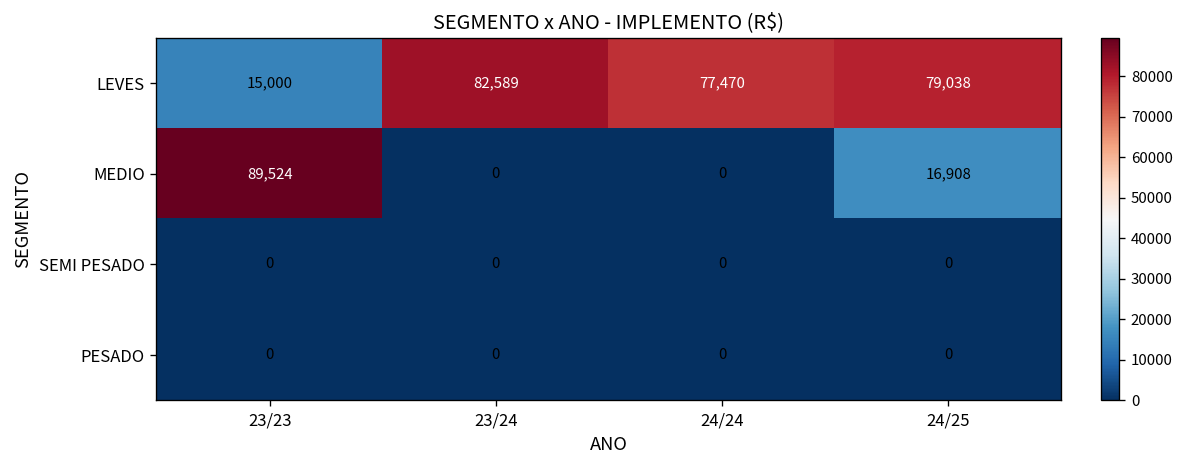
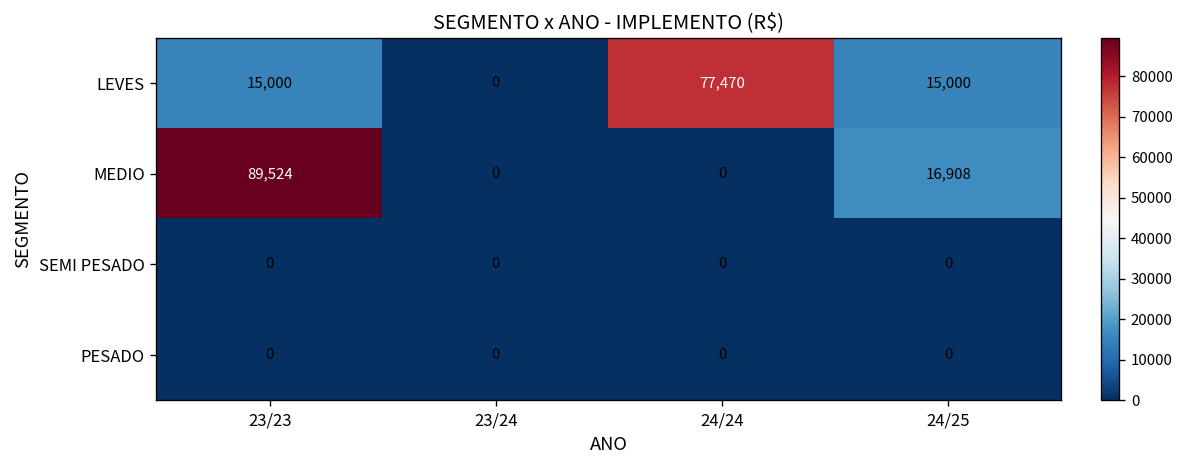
  {
    "LEVES": {
      "23/23": "15,000",
-     "23/24": "82,589",
+     "23/24": "0",
      "24/24": "77,470",
-     "24/25": "79,038"
+     "24/25": "15,000"
    },
    "MEDIO": {
      "23/23": "89,524",
      "23/24": "0",
      "24/24": "0",
      "24/25": "16,908"
    },
    "SEMI PESADO": {
      "23/23": "0",
      "23/24": "0",
      "24/24": "0",
      "24/25": "0"
    },
    "PESADO": {
      "23/23": "0",
      "23/24": "0",
      "24/24": "0",
      "24/25": "0"
    }
  }
